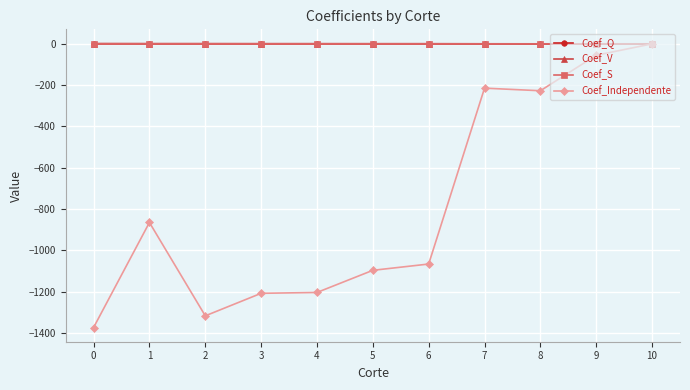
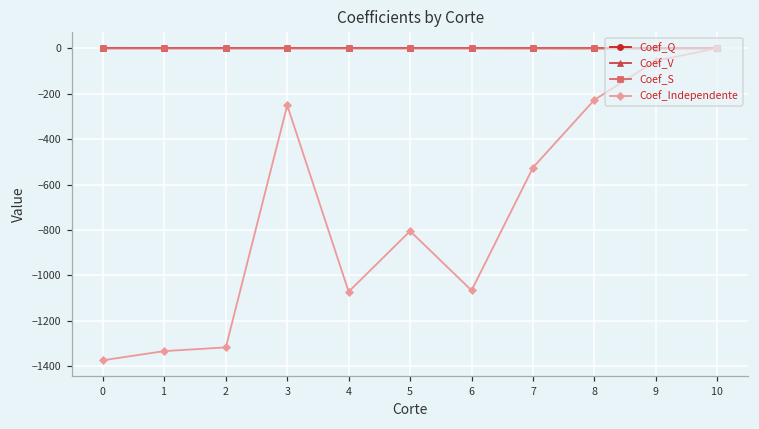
  {
    "Coef_S": {
      "0": 0,
      "1": 0,
      "2": 0,
      "3": 0,
      "4": 0,
      "5": 0,
      "6": 0,
      "7": 0,
      "8": 0
    },
    "Coef_Independente": {
      "0": -1370,
-     "1": -860,
+     "1": -1330,
      "2": -1320,
-     "3": -1210,
-     "4": -1200,
-     "5": -1100,
+     "3": -250,
+     "4": -1070,
+     "5": -800,
      "6": -1070,
-     "7": -210,
+     "7": -530,
      "8": -230
    }
  }
